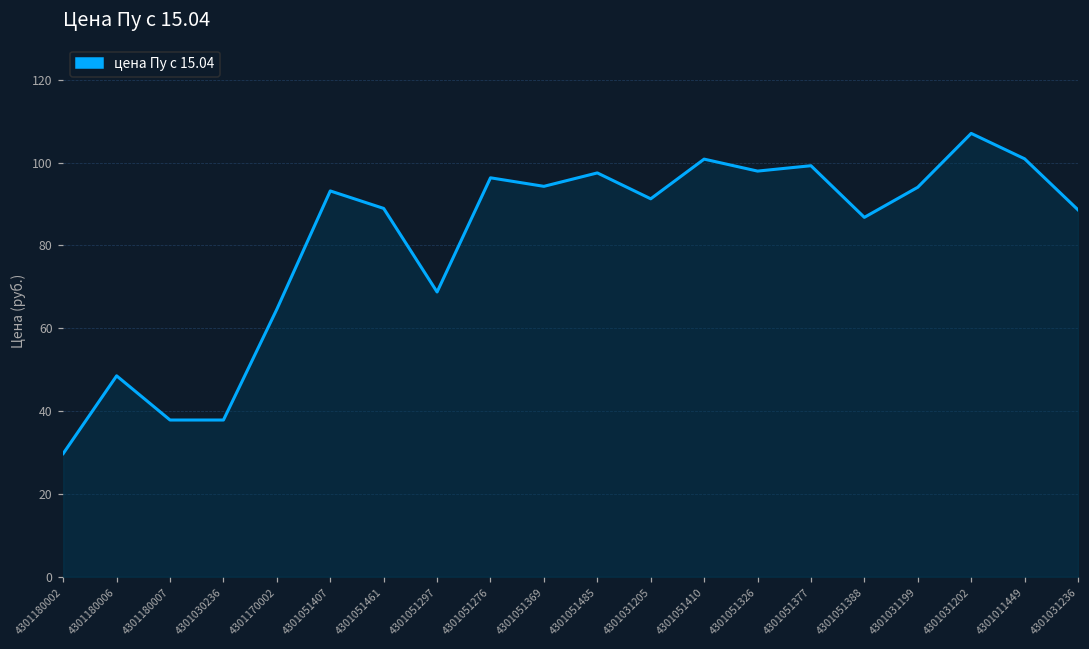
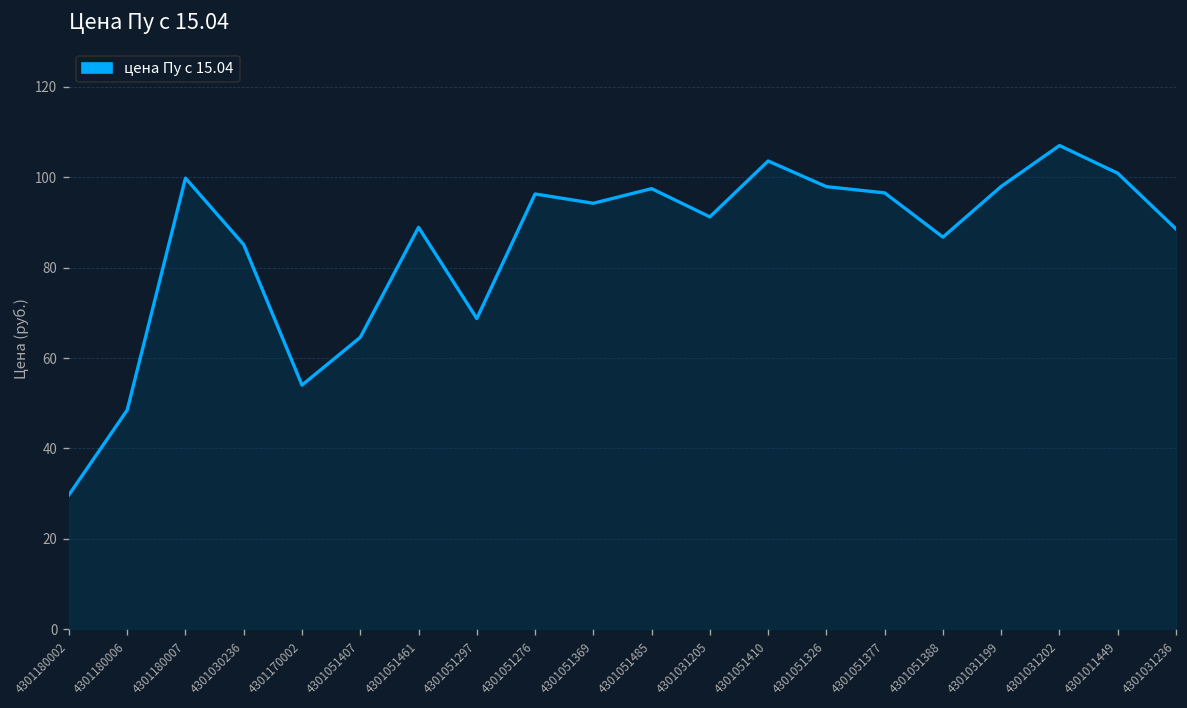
  {
    "4301180002": 30,
    "4301180006": 49,
-   "4301180007": 38,
-   "4301030236": 38,
-   "4301170002": 65,
-   "4301051407": 93,
+   "4301180007": 100,
+   "4301030236": 85,
+   "4301170002": 54,
+   "4301051407": 65,
    "4301051461": 89,
    "4301051297": 69,
    "4301051276": 96,
    "4301051369": 94,
    "4301051485": 98,
    "4301031205": 91,
-   "4301051410": 101,
+   "4301051410": 104,
    "4301051326": 98,
-   "4301051377": 99,
+   "4301051377": 97,
    "4301051388": 87,
-   "4301031199": 94,
+   "4301031199": 98,
    "4301031202": 107,
    "4301011449": 101,
    "4301031236": 89
  }
